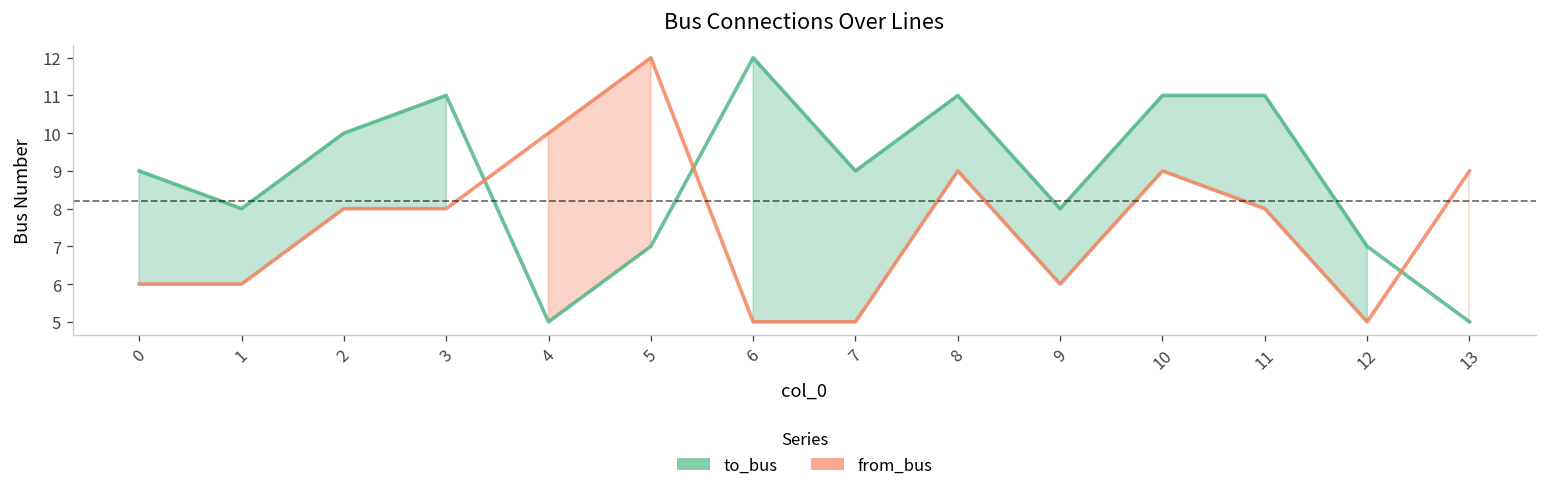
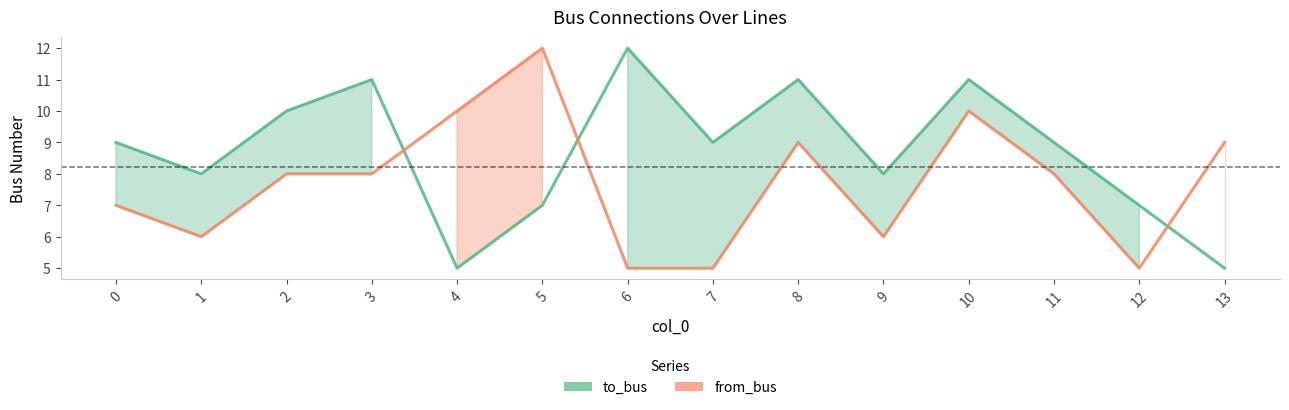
  {
    "to_bus": {
      "0": 9,
      "1": 8,
      "2": 10,
      "3": 11,
      "4": 5,
      "5": 7,
      "6": 12,
      "7": 9,
      "8": 11,
      "9": 8,
      "10": 11,
-     "11": 11,
+     "11": 9,
      "12": 7,
      "13": 5
    },
    "from_bus": {
-     "0": 6,
+     "0": 7,
      "1": 6,
      "2": 8,
      "3": 8,
      "4": 10,
      "5": 12,
      "6": 5,
      "7": 5,
      "8": 9,
      "9": 6,
-     "10": 9,
+     "10": 10,
      "11": 8,
      "12": 5,
      "13": 9
    }
  }
